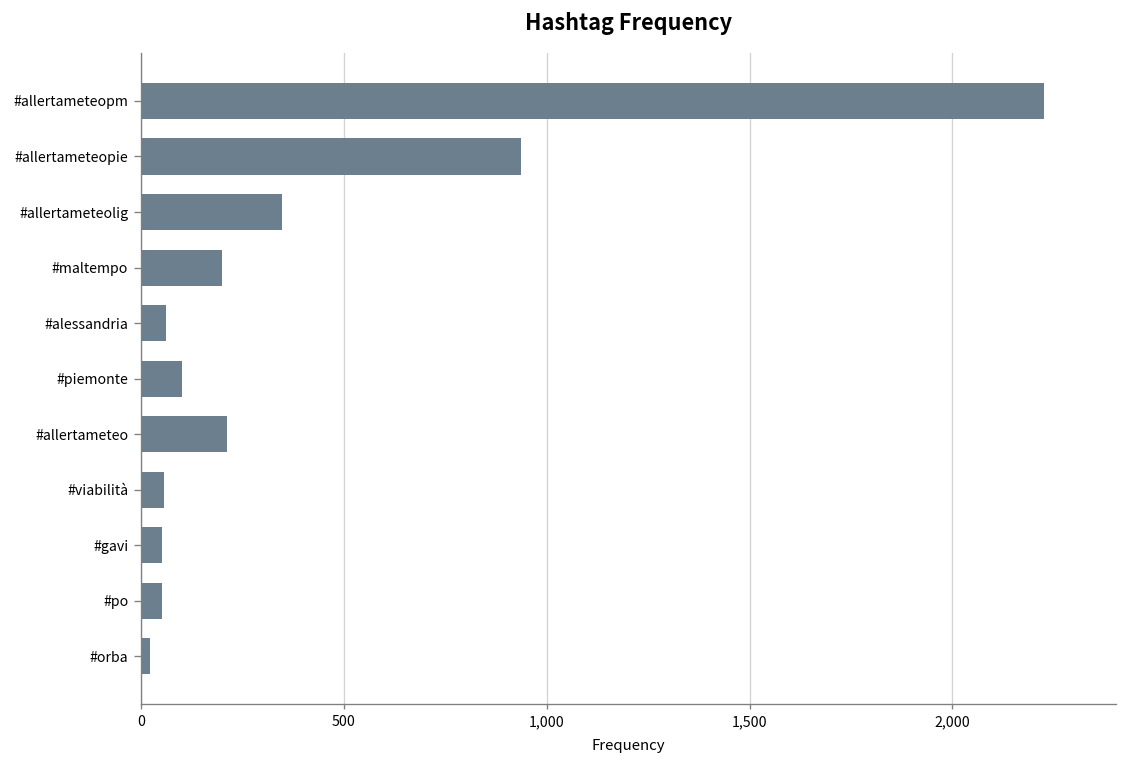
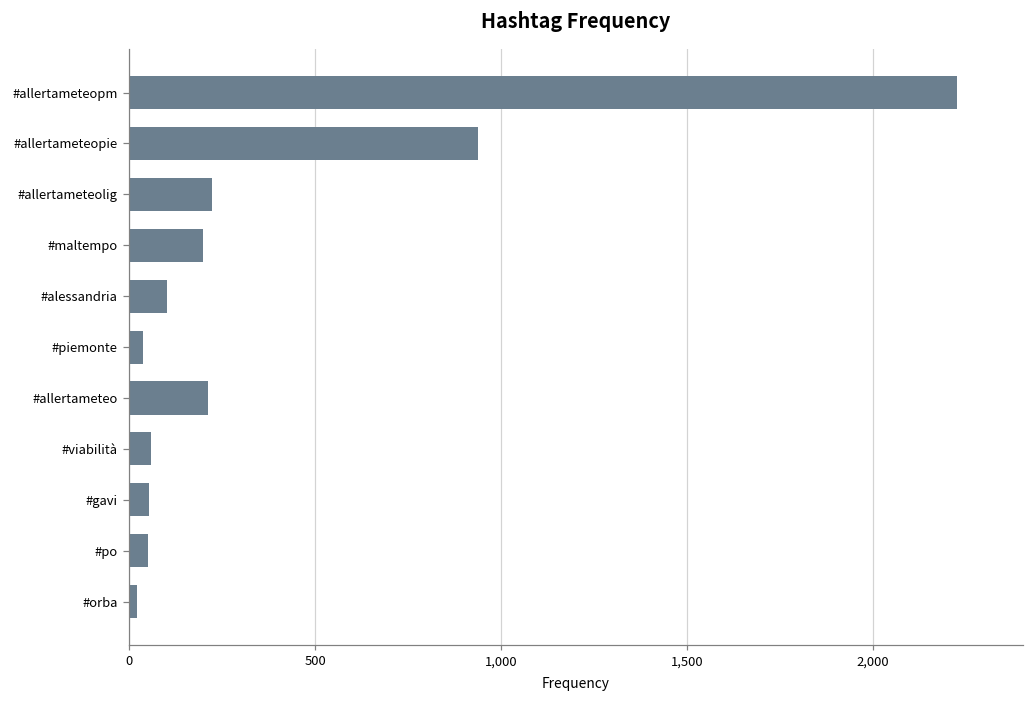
  {
    "#allertameteopm": "2,230",
    "#allertameteopie": "940",
-   "#allertameteolig": "350",
+   "#allertameteolig": "220",
    "#maltempo": "200",
-   "#alessandria": "60",
-   "#piemonte": "100",
+   "#alessandria": "100",
+   "#piemonte": "40",
    "#allertameteo": "210",
    "#viabilità": "60",
    "#gavi": "50",
    "#po": "50",
    "#orba": "20"
  }
